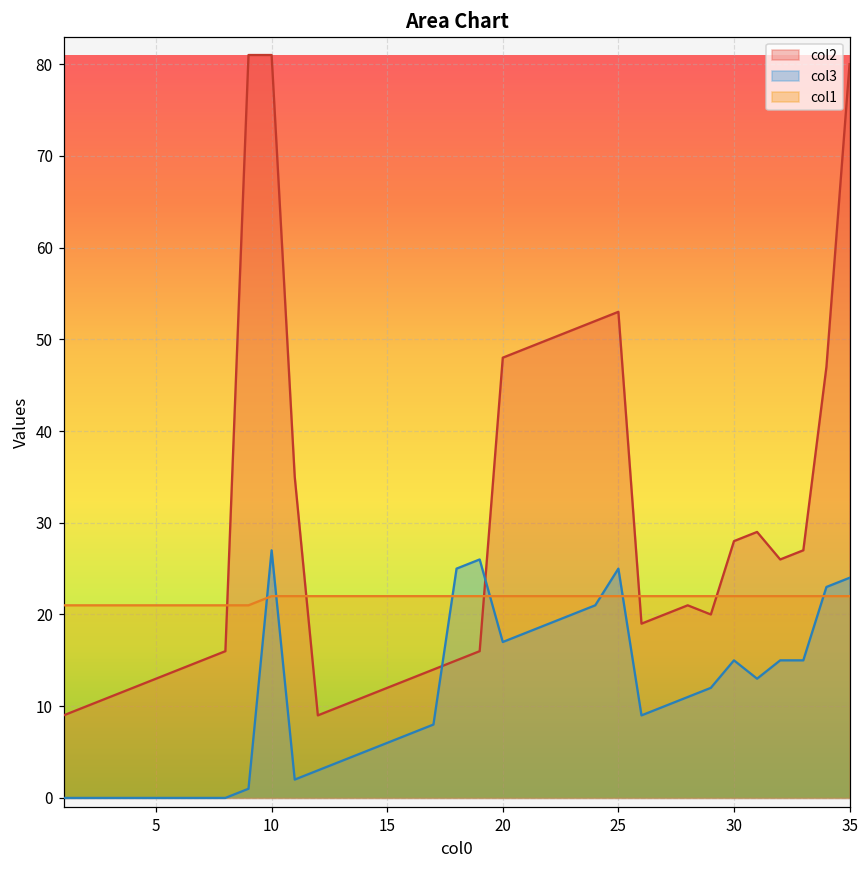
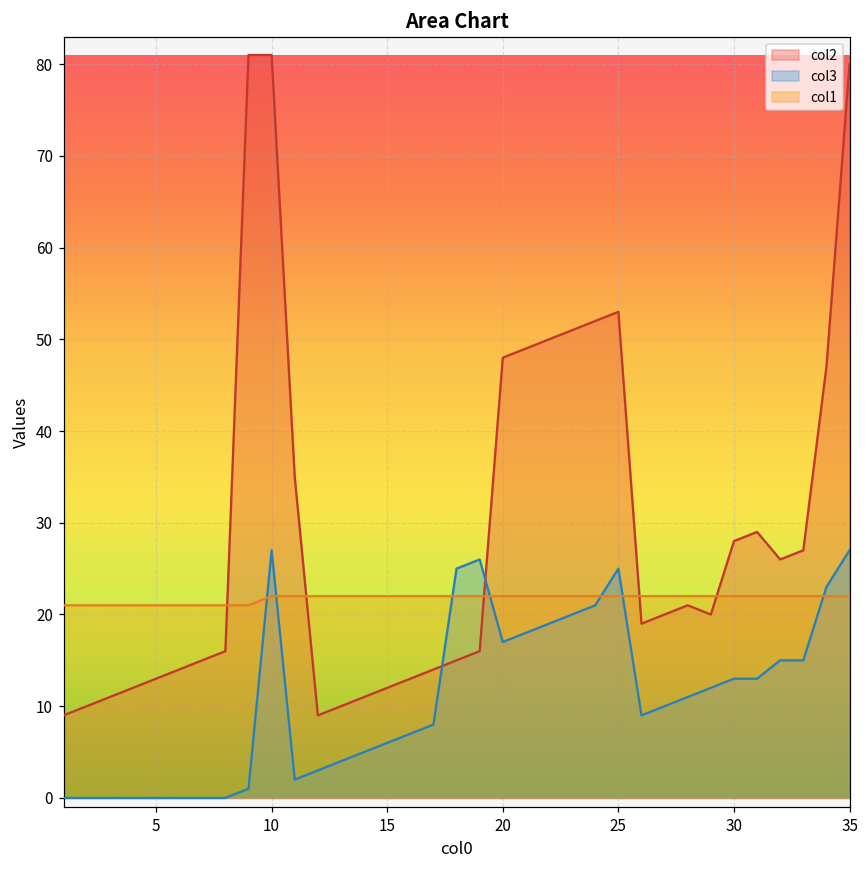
  {
    "col3": {
      "5": 0,
      "10": 27,
      "15": 6,
      "20": 17,
      "25": 25,
-     "30": 15,
-     "35": 24
+     "30": 13,
+     "35": 27
    }
  }
